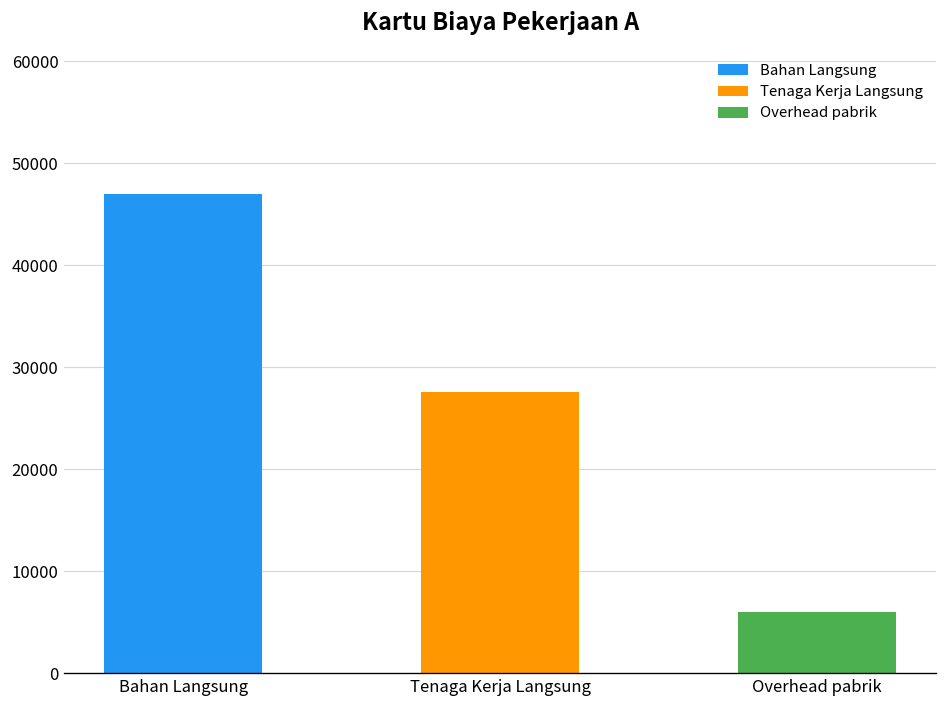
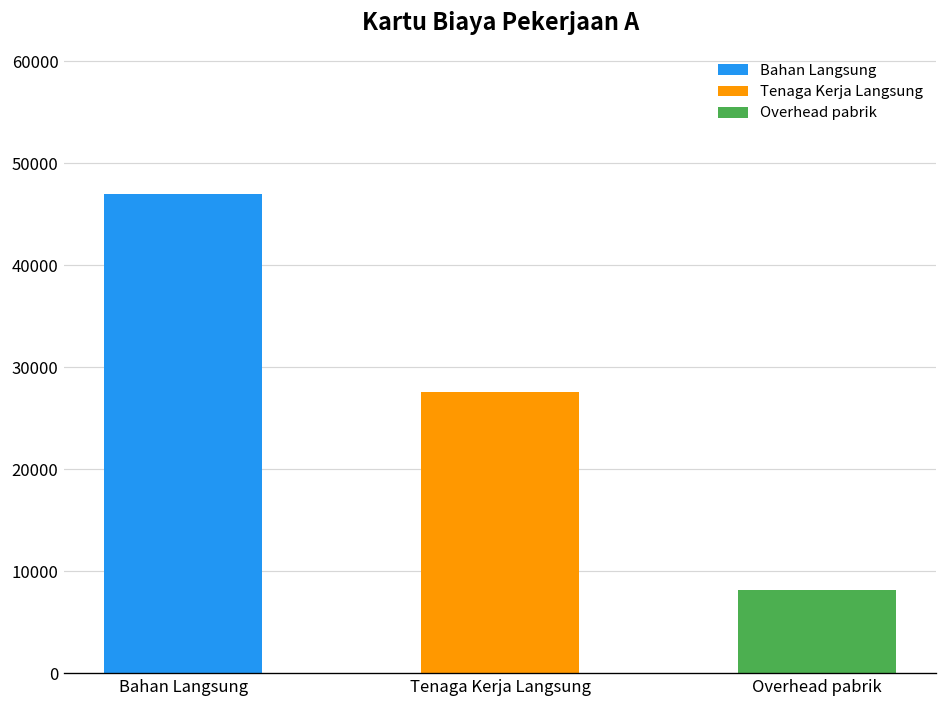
  {
    "Bahan Langsung": 47000,
    "Tenaga Kerja Langsung": 28000,
-   "Overhead pabrik": 6000
+   "Overhead pabrik": 8000
  }
